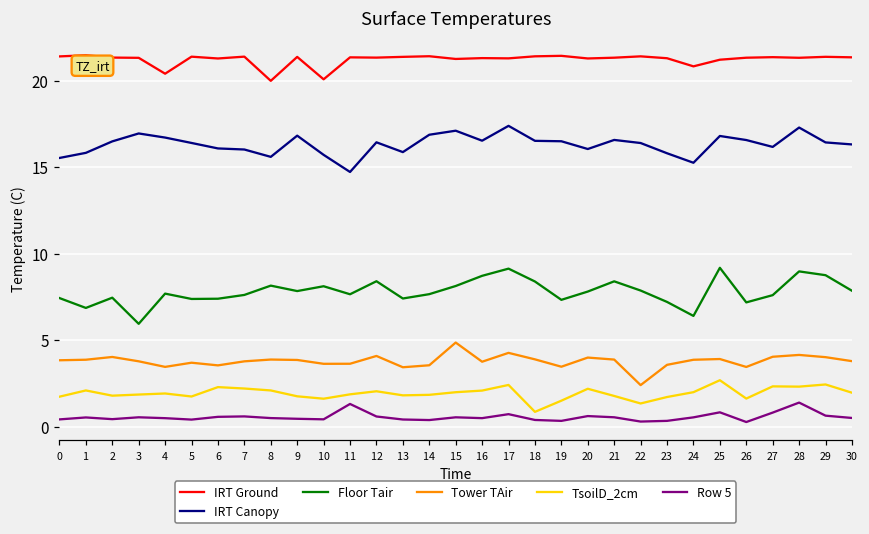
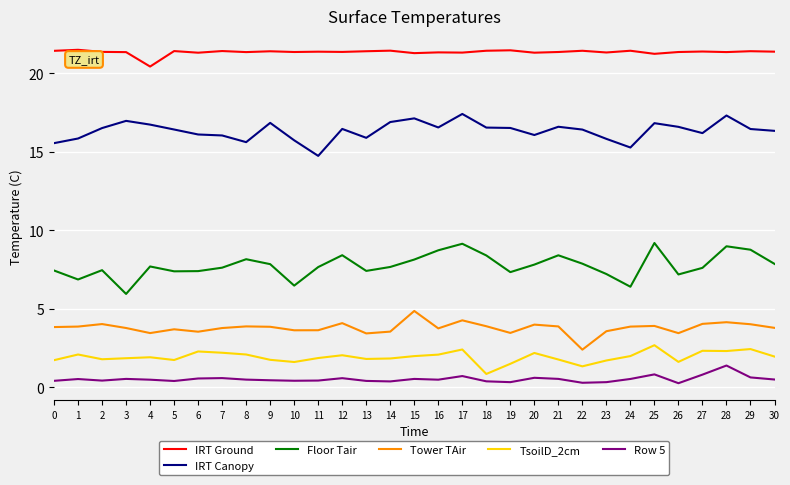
  {
    "IRT Ground": {
      "0": 21.4,
      "1": 21.5,
      "3": 21.3,
      "4": 20.4,
      "5": 21.4,
      "6": 21.3,
      "7": 21.4,
-     "8": 20.0,
+     "8": 21.3,
      "9": 21.4,
-     "10": 20.1,
+     "10": 21.3,
      "11": 21.4,
      "12": 21.3,
      "13": 21.4,
      "14": 21.4,
      "15": 21.3,
      "16": 21.3,
      "17": 21.3,
      "18": 21.4,
      "19": 21.4,
      "20": 21.3,
      "21": 21.3,
      "22": 21.4,
      "23": 21.3,
-     "24": 20.8,
+     "24": 21.4,
      "25": 21.2,
      "26": 21.3,
      "27": 21.4,
      "28": 21.3,
      "29": 21.4,
      "30": 21.4
    },
    "IRT Canopy": {
      "0": 15.5,
      "1": 15.8,
      "2": 16.5,
      "3": 17.0,
      "4": 16.7,
      "5": 16.4,
      "6": 16.1,
      "7": 16.0,
      "8": 15.6,
      "9": 16.8,
      "10": 15.7,
      "11": 14.7,
      "12": 16.4,
      "13": 15.9,
      "14": 16.9,
      "15": 17.1,
      "16": 16.5,
      "17": 17.4,
      "18": 16.5,
      "19": 16.5,
      "20": 16.1,
      "21": 16.6,
      "22": 16.4,
      "23": 15.8,
      "24": 15.3,
      "25": 16.8,
      "26": 16.6,
      "27": 16.2,
      "28": 17.3,
      "29": 16.4,
      "30": 16.3
    },
    "Floor Tair": {
      "0": 7.4,
      "1": 6.9,
      "2": 7.5,
      "3": 5.9,
      "4": 7.7,
      "5": 7.4,
      "6": 7.4,
      "7": 7.6,
      "8": 8.2,
      "9": 7.8,
-     "10": 8.1,
+     "10": 6.5,
      "11": 7.7,
      "12": 8.4,
      "13": 7.4,
      "14": 7.7,
      "15": 8.1,
      "16": 8.7,
      "17": 9.1,
      "18": 8.4,
      "19": 7.3,
      "20": 7.8,
      "21": 8.4,
      "22": 7.9,
      "23": 7.2,
      "24": 6.4,
      "25": 9.2,
      "26": 7.2,
      "27": 7.6,
      "28": 9.0,
      "29": 8.8,
      "30": 7.9
    },
    "Tower TAir": {
      "0": 3.8,
      "1": 3.9,
      "2": 4.0,
      "3": 3.8,
      "4": 3.5,
      "5": 3.7,
      "6": 3.5,
      "7": 3.8,
      "8": 3.9,
      "9": 3.9,
      "10": 3.6,
      "11": 3.6,
      "12": 4.1,
      "13": 3.4,
      "14": 3.6,
      "15": 4.9,
      "16": 3.8,
      "17": 4.3,
      "18": 3.9,
      "19": 3.5,
      "20": 4.0,
      "21": 3.9,
      "22": 2.4,
      "23": 3.6,
      "24": 3.9,
      "25": 3.9,
      "26": 3.5,
      "27": 4.0,
      "28": 4.1,
      "29": 4.0,
      "30": 3.8
    },
    "TsoilD_2cm": {
      "0": 1.7,
      "1": 2.1,
      "2": 1.8,
      "3": 1.9,
      "4": 1.9,
      "5": 1.7,
      "6": 2.3,
      "7": 2.2,
      "8": 2.1,
      "9": 1.8,
      "10": 1.6,
      "11": 1.9,
      "12": 2.0,
      "13": 1.8,
      "14": 1.8,
      "15": 2.0,
      "16": 2.1,
      "17": 2.4,
      "18": 0.9,
      "19": 1.5,
      "20": 2.2,
      "21": 1.8,
      "22": 1.3,
      "23": 1.7,
      "24": 2.0,
      "25": 2.7,
      "26": 1.6,
      "27": 2.3,
      "28": 2.3,
      "29": 2.4,
      "30": 2.0
    },
    "Row 5": {
      "0": 0.4,
      "1": 0.5,
      "2": 0.4,
      "3": 0.5,
      "4": 0.5,
      "5": 0.4,
      "6": 0.6,
      "7": 0.6,
      "8": 0.5,
      "9": 0.5,
      "10": 0.4,
-     "11": 1.3,
+     "11": 0.4,
      "12": 0.6,
      "13": 0.4,
      "14": 0.4,
      "15": 0.5,
      "16": 0.5,
      "17": 0.7,
      "18": 0.4,
      "19": 0.3,
      "20": 0.6,
      "21": 0.5,
      "22": 0.3,
      "23": 0.3,
      "24": 0.5,
      "25": 0.8,
      "26": 0.3,
      "27": 0.8,
      "28": 1.4,
      "29": 0.6,
      "30": 0.5
    }
  }
